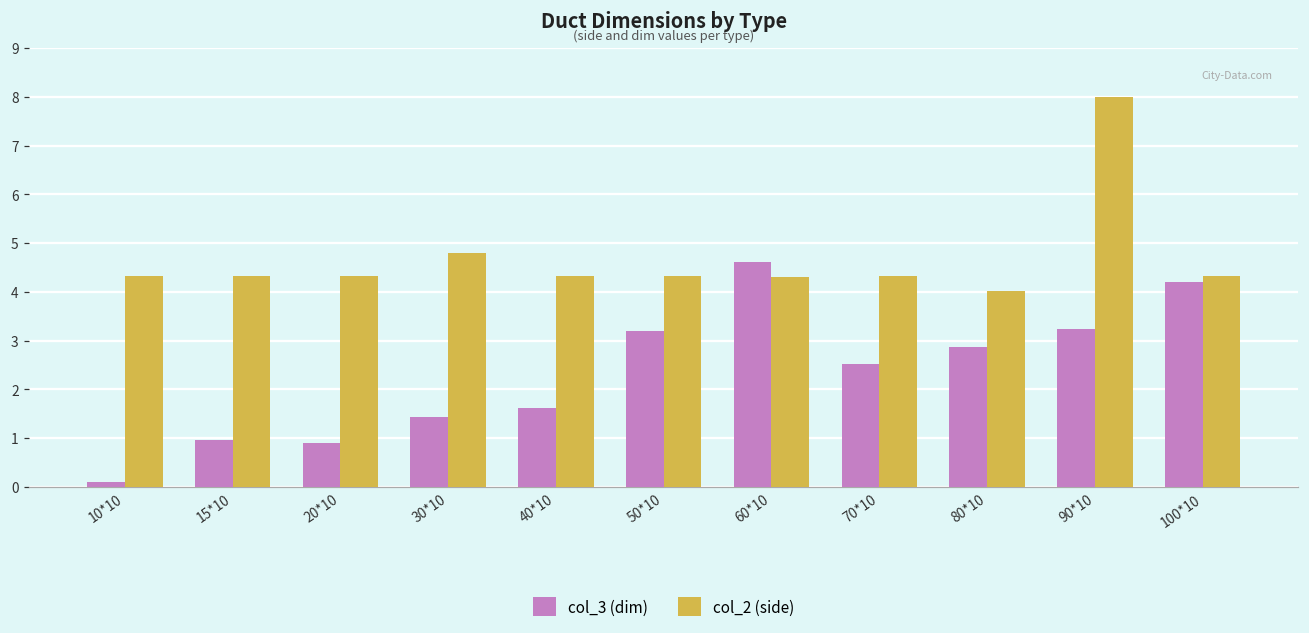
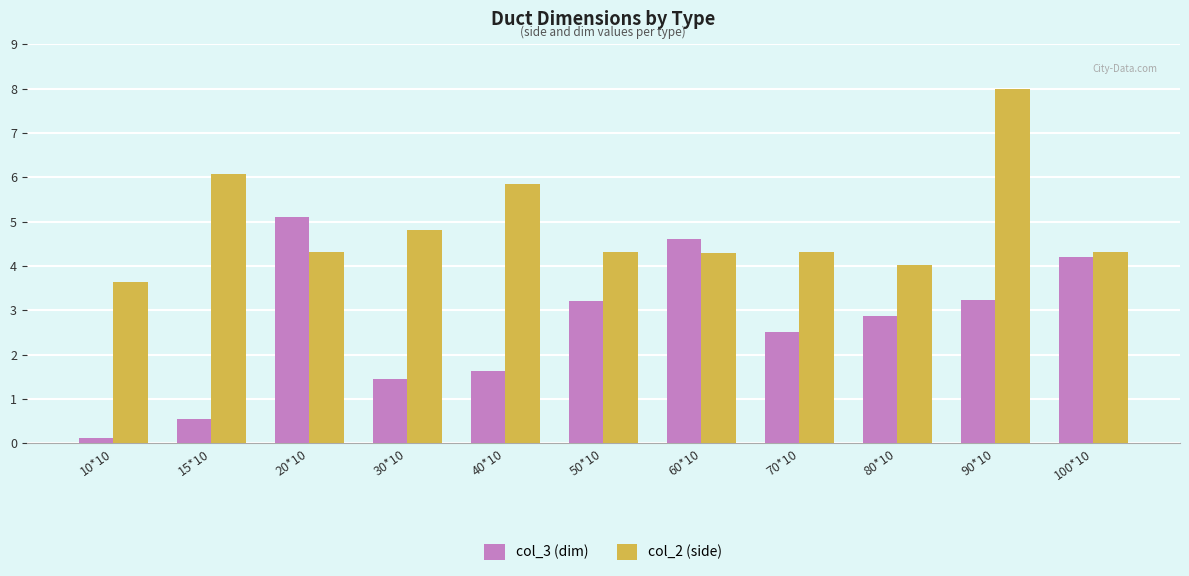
  {
    "col_3 (dim)": {
      "10*10": 0.1,
-     "15*10": 1.0,
-     "20*10": 0.9,
+     "15*10": 0.5,
+     "20*10": 5.1,
      "30*10": 1.4,
      "40*10": 1.6,
      "50*10": 3.2,
      "60*10": 4.6,
      "70*10": 2.5,
      "80*10": 2.9,
      "90*10": 3.2,
      "100*10": 4.2
    },
    "col_2 (side)": {
-     "10*10": 4.3,
-     "15*10": 4.3,
+     "10*10": 3.6,
+     "15*10": 6.1,
      "20*10": 4.3,
      "30*10": 4.8,
-     "40*10": 4.3,
+     "40*10": 5.9,
      "50*10": 4.3,
      "60*10": 4.3,
      "70*10": 4.3,
      "80*10": 4.0,
      "90*10": 8.0,
      "100*10": 4.3
    }
  }
